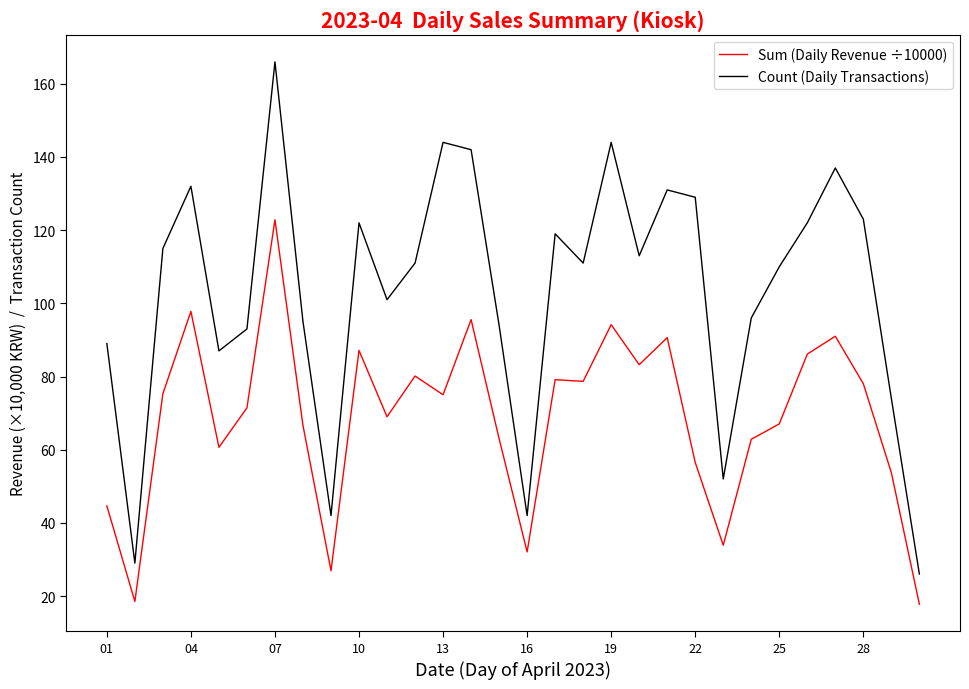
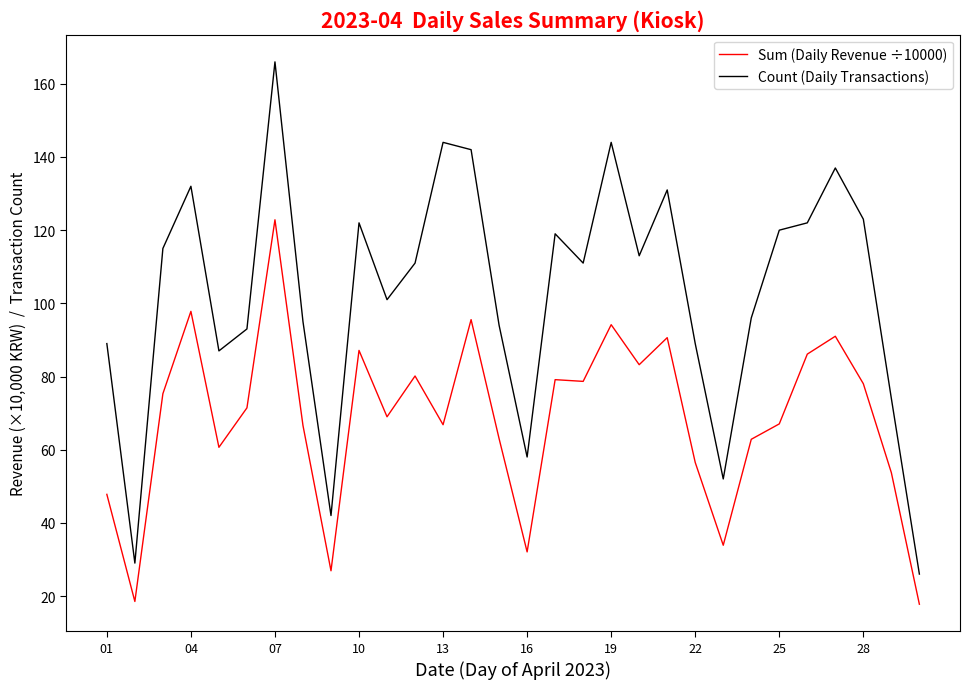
  {
    "Sum (Daily Revenue ÷10000)": {
-     "01": 45,
+     "01": 48,
      "04": 98,
      "07": 123,
      "10": 87,
-     "13": 75,
+     "13": 67,
      "16": 32,
      "19": 94,
      "22": 57,
      "25": 67,
      "28": 78
    },
    "Count (Daily Transactions)": {
      "01": 89,
      "04": 132,
      "07": 166,
      "10": 122,
      "13": 144,
-     "16": 42,
+     "16": 58,
      "19": 144,
-     "22": 129,
-     "25": 110,
+     "22": 89,
+     "25": 120,
      "28": 123
    }
  }
